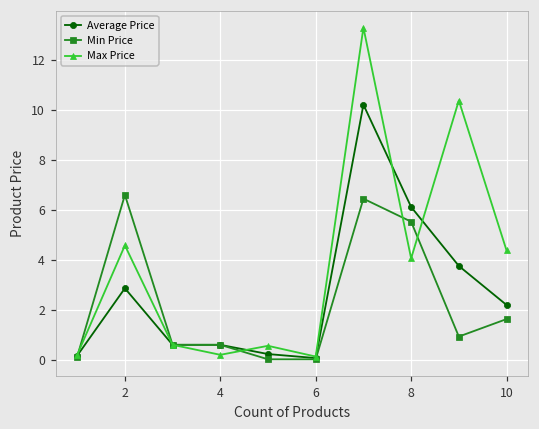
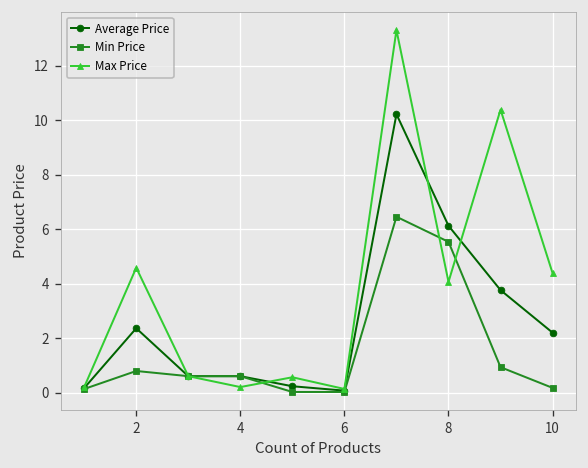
  {
    "Average Price": {
-     "2": 2.9,
+     "2": 2.4,
      "8": 6.1,
      "10": 2.2
    },
    "Min Price": {
-     "2": 6.6,
+     "2": 0.8,
      "8": 5.5,
-     "10": 1.6
+     "10": 0.2
    },
    "Max Price": {
      "2": 4.6,
      "4": 0.2,
      "8": 4.1,
      "10": 4.4
    }
  }
